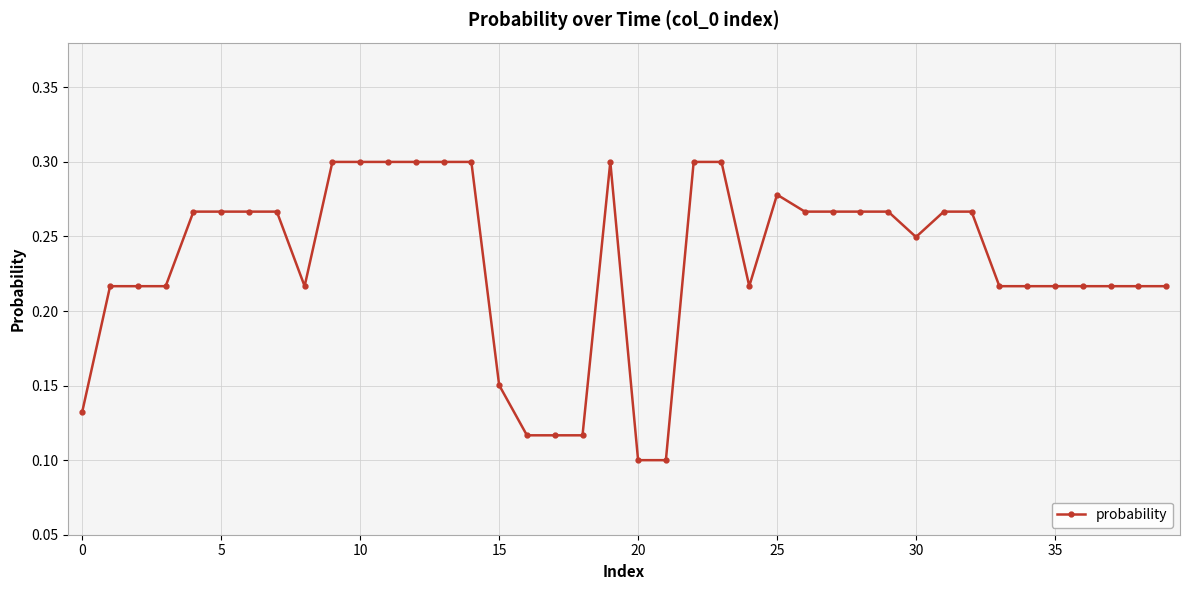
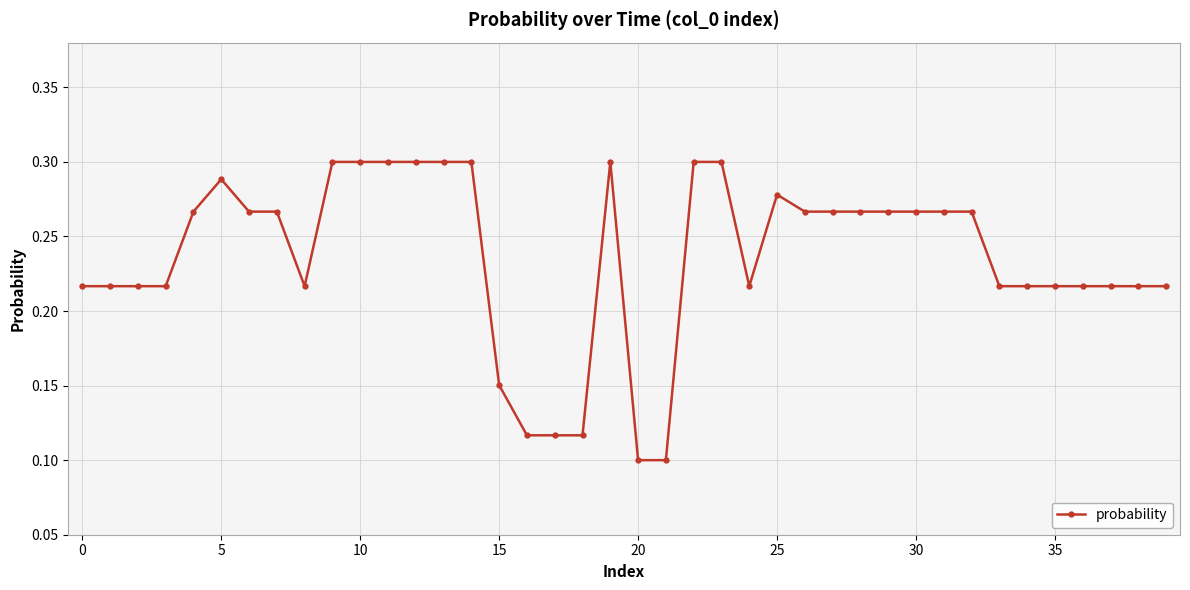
  {
-   "0": 0.133,
-   "5": 0.267,
+   "0": 0.217,
+   "5": 0.288,
    "10": 0.300,
    "15": 0.150,
    "20": 0.100,
    "25": 0.278,
-   "30": 0.250,
+   "30": 0.267,
    "35": 0.217
  }
